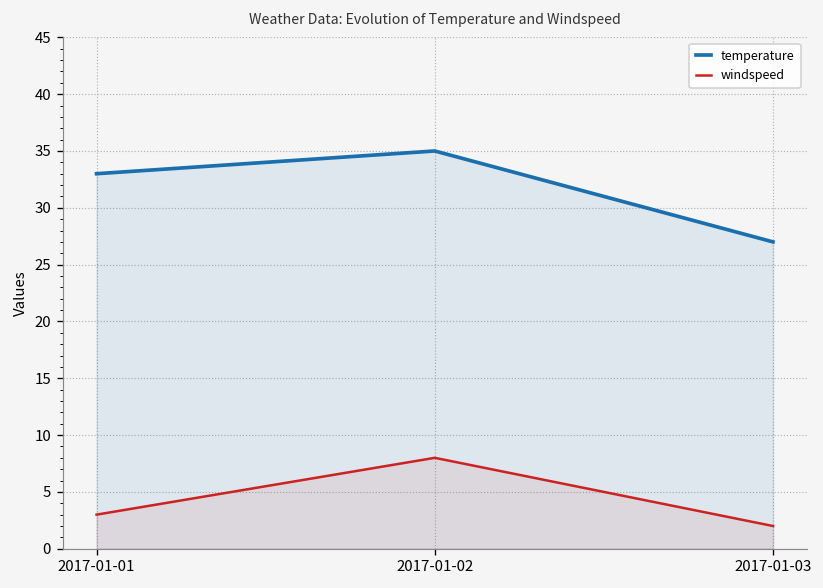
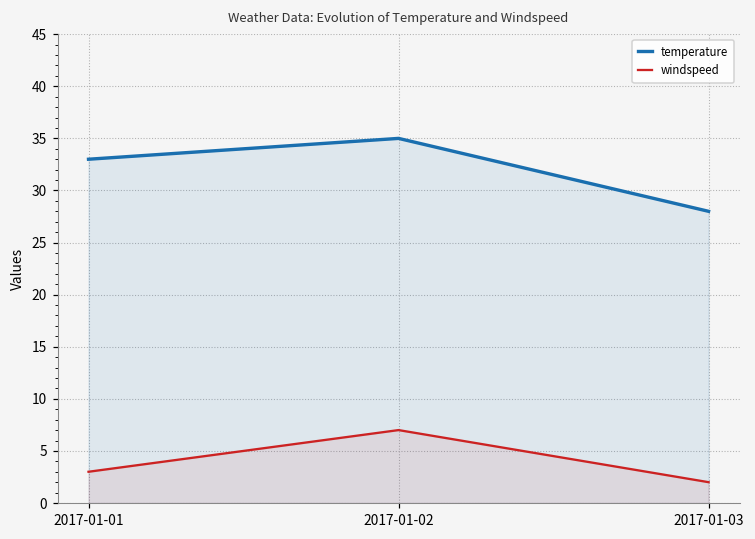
  {
    "temperature": {
      "2017-01-01": 33,
      "2017-01-02": 35,
-     "2017-01-03": 27
+     "2017-01-03": 28
    },
    "windspeed": {
      "2017-01-01": 3,
-     "2017-01-02": 8,
+     "2017-01-02": 7,
      "2017-01-03": 2
    }
  }
